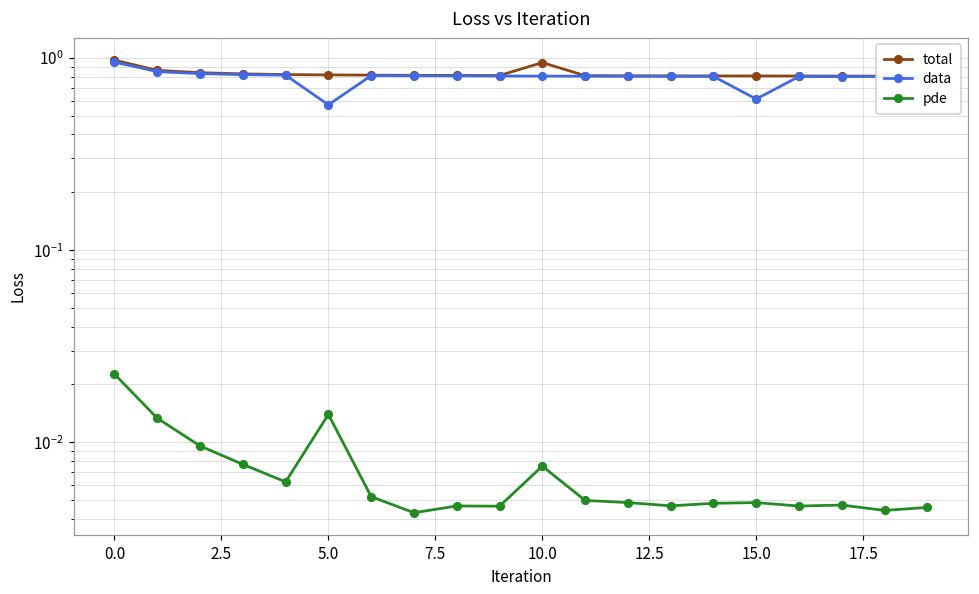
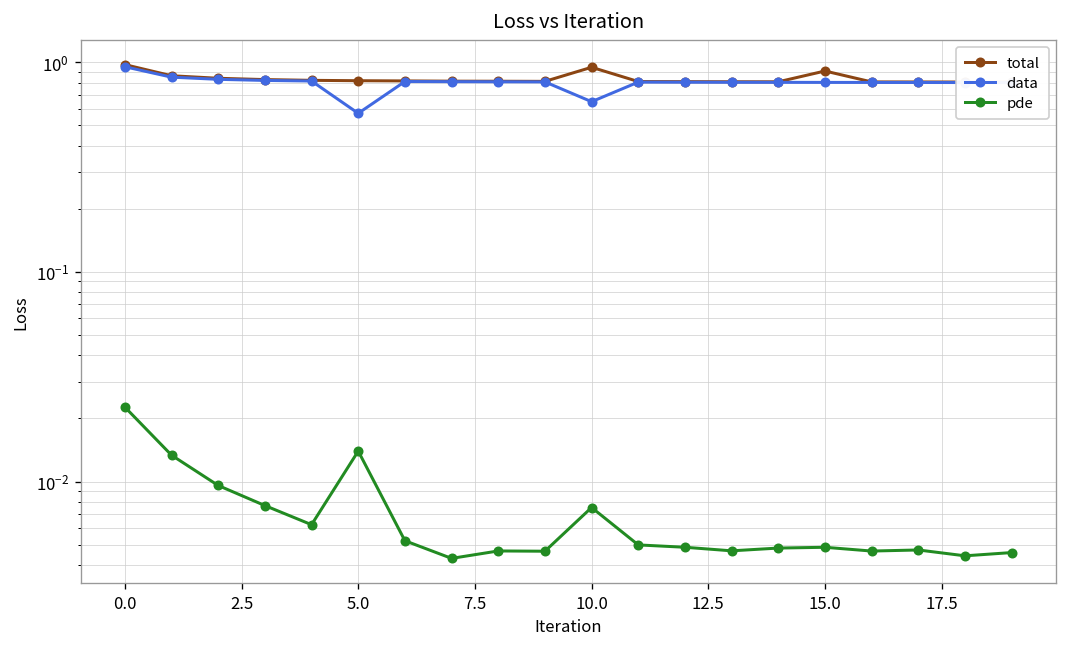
  {
    "total": {
      "5.0": 0.8,
      "10.0": 0.9,
-     "15.0": 0.8
+     "15.0": 0.9
    },
    "data": {
      "5.0": 0.57,
-     "10.0": 0.8,
-     "15.0": 0.61
+     "10.0": 0.65,
+     "15.0": 0.8
    },
    "pde": {
      "0.0": 0.023,
      "5.0": 0.014,
      "10.0": 0.0075,
      "15.0": 0.0049
    }
  }
